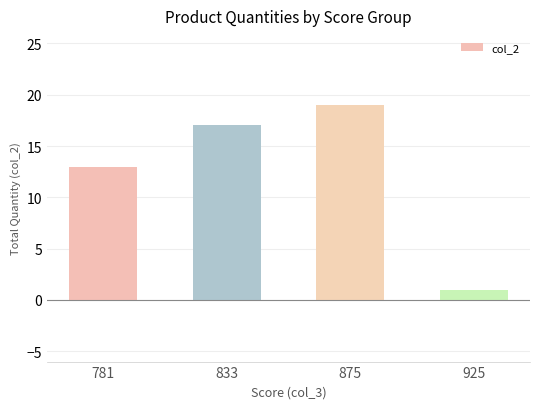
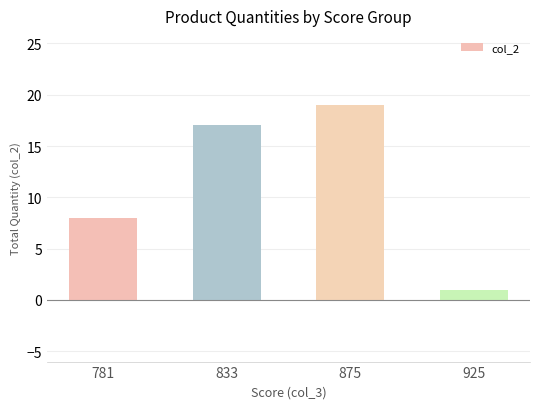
  {
-   "781": 13,
+   "781": 8,
    "833": 17,
    "875": 19,
    "925": 1
  }
